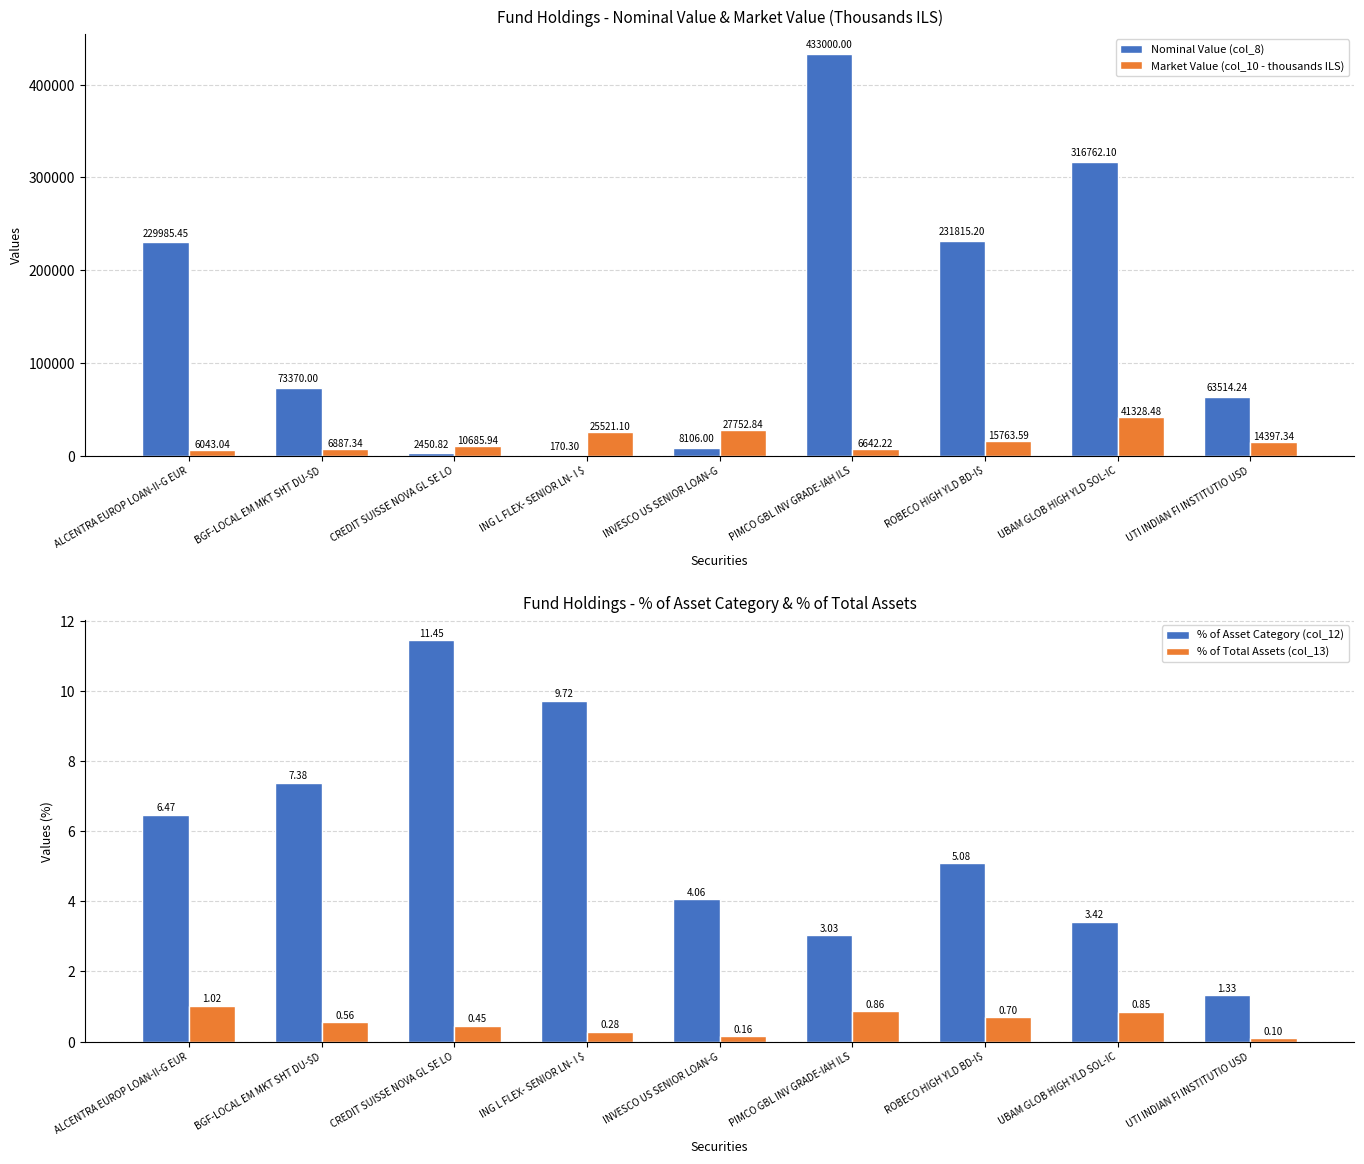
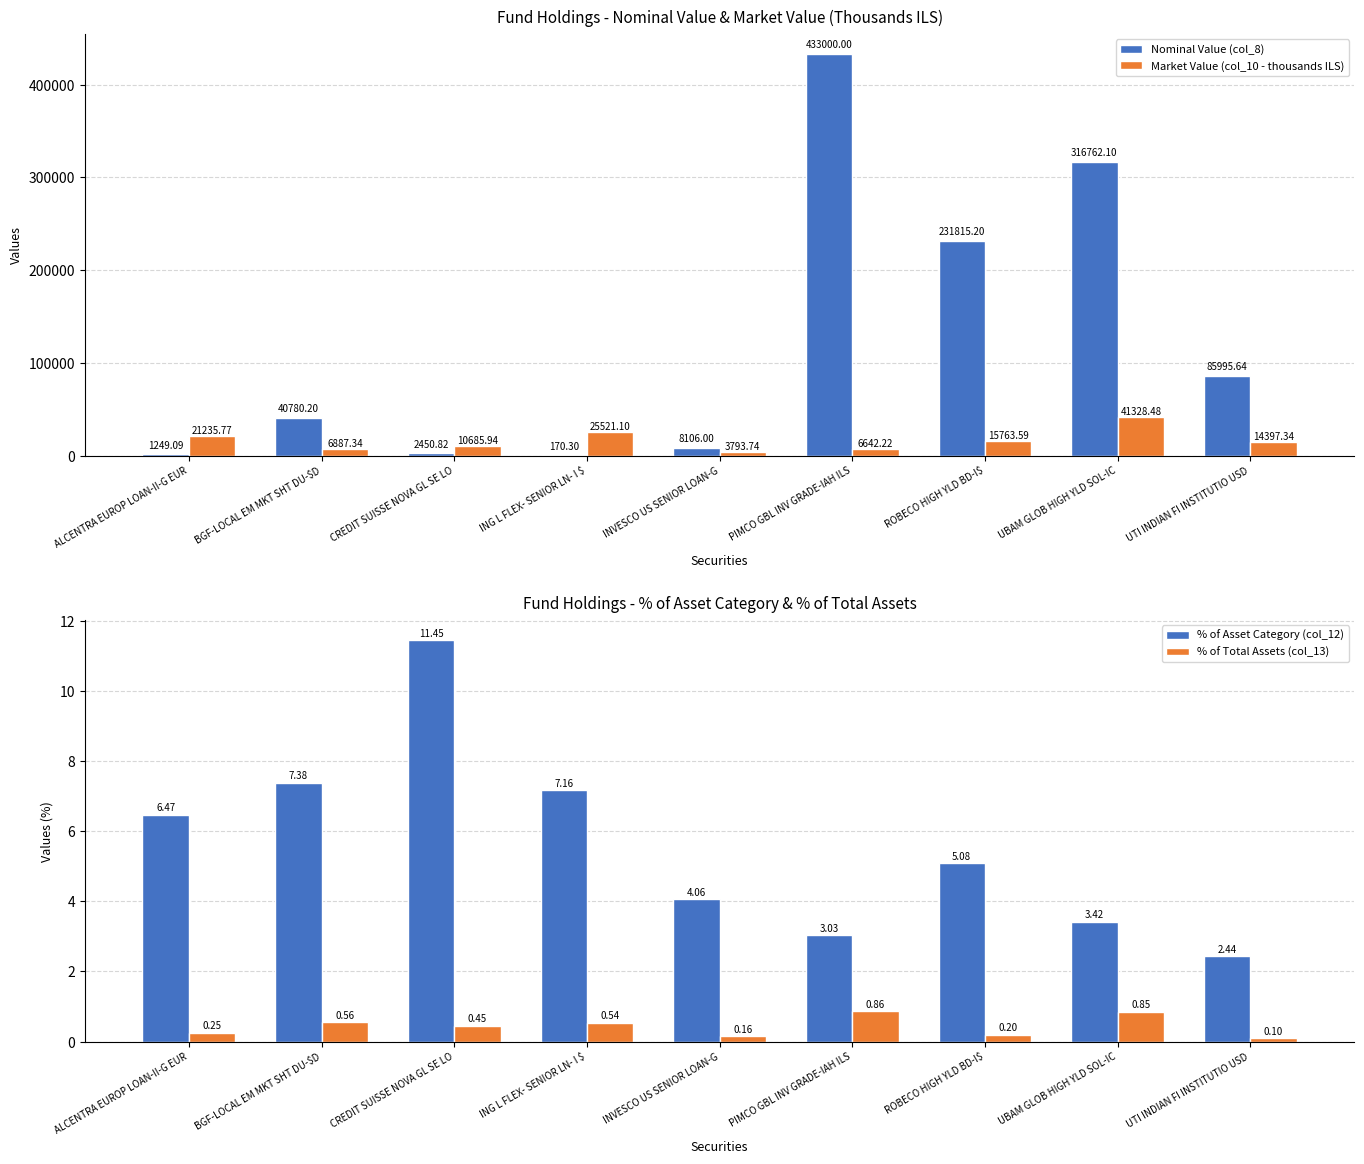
  {
    "Fund Holdings - Nominal Value & Market Value (Thousands ILS)": {
      "Nominal Value (col_8)": {
-       "ALCENTRA EUROP LOAN-II-G EUR": 229985.45,
-       "BGF-LOCAL EM MKT SHT DU-$D": 73370.00,
+       "ALCENTRA EUROP LOAN-II-G EUR": 1249.09,
+       "BGF-LOCAL EM MKT SHT DU-$D": 40780.20,
        "CREDIT SUISSE NOVA GL SE LO": 2450.82,
        "ING L FLEX- SENIOR LN- I $": 170.30,
        "INVESCO US SENIOR LOAN-G": 8106.00,
        "PIMCO GBL INV GRADE-IAH ILS": 433000.00,
        "ROBECO HIGH YLD BD-I$": 231815.20,
        "UBAM GLOB HIGH YLD SOL-IC": 316762.10,
-       "UTI INDIAN FI INSTITUTIO USD": 63514.24
+       "UTI INDIAN FI INSTITUTIO USD": 85995.64
      },
      "Market Value (col_10 - thousands ILS)": {
-       "ALCENTRA EUROP LOAN-II-G EUR": 6043.04,
+       "ALCENTRA EUROP LOAN-II-G EUR": 21235.77,
        "BGF-LOCAL EM MKT SHT DU-$D": 6887.34,
        "CREDIT SUISSE NOVA GL SE LO": 10685.94,
        "ING L FLEX- SENIOR LN- I $": 25521.10,
-       "INVESCO US SENIOR LOAN-G": 27752.84,
+       "INVESCO US SENIOR LOAN-G": 3793.74,
        "PIMCO GBL INV GRADE-IAH ILS": 6642.22,
        "ROBECO HIGH YLD BD-I$": 15763.59,
        "UBAM GLOB HIGH YLD SOL-IC": 41328.48,
        "UTI INDIAN FI INSTITUTIO USD": 14397.34
      }
    },
    "Fund Holdings - % of Asset Category & % of Total Assets": {
      "% of Asset Category (col_12)": {
        "ALCENTRA EUROP LOAN-II-G EUR": 6.47,
        "BGF-LOCAL EM MKT SHT DU-$D": 7.38,
        "CREDIT SUISSE NOVA GL SE LO": 11.45,
-       "ING L FLEX- SENIOR LN- I $": 9.72,
+       "ING L FLEX- SENIOR LN- I $": 7.16,
        "INVESCO US SENIOR LOAN-G": 4.06,
        "PIMCO GBL INV GRADE-IAH ILS": 3.03,
        "ROBECO HIGH YLD BD-I$": 5.08,
        "UBAM GLOB HIGH YLD SOL-IC": 3.42,
-       "UTI INDIAN FI INSTITUTIO USD": 1.33
+       "UTI INDIAN FI INSTITUTIO USD": 2.44
      },
      "% of Total Assets (col_13)": {
-       "ALCENTRA EUROP LOAN-II-G EUR": 1.02,
+       "ALCENTRA EUROP LOAN-II-G EUR": 0.25,
        "BGF-LOCAL EM MKT SHT DU-$D": 0.56,
        "CREDIT SUISSE NOVA GL SE LO": 0.45,
-       "ING L FLEX- SENIOR LN- I $": 0.28,
+       "ING L FLEX- SENIOR LN- I $": 0.54,
        "INVESCO US SENIOR LOAN-G": 0.16,
        "PIMCO GBL INV GRADE-IAH ILS": 0.86,
-       "ROBECO HIGH YLD BD-I$": 0.70,
+       "ROBECO HIGH YLD BD-I$": 0.20,
        "UBAM GLOB HIGH YLD SOL-IC": 0.85,
        "UTI INDIAN FI INSTITUTIO USD": 0.10
      }
    }
  }
